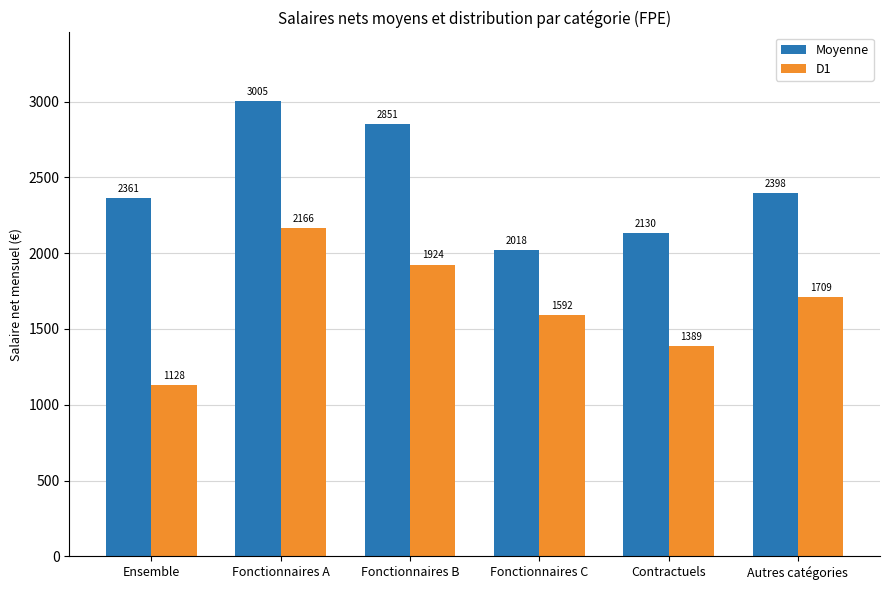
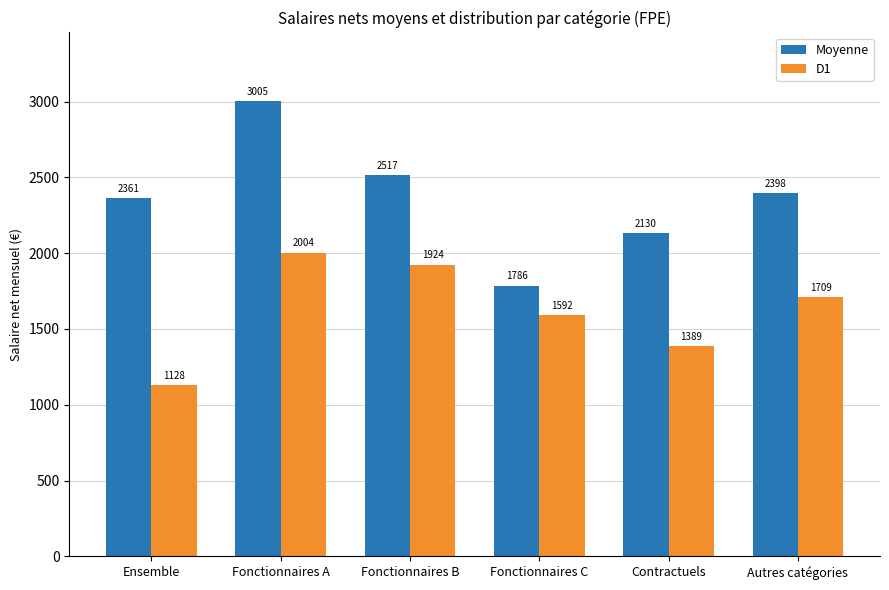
  {
    "Moyenne": {
      "Ensemble": 2361,
      "Fonctionnaires A": 3005,
-     "Fonctionnaires B": 2851,
-     "Fonctionnaires C": 2018,
+     "Fonctionnaires B": 2517,
+     "Fonctionnaires C": 1786,
      "Contractuels": 2130,
      "Autres catégories": 2398
    },
    "D1": {
      "Ensemble": 1128,
-     "Fonctionnaires A": 2166,
+     "Fonctionnaires A": 2004,
      "Fonctionnaires B": 1924,
      "Fonctionnaires C": 1592,
      "Contractuels": 1389,
      "Autres catégories": 1709
    }
  }
